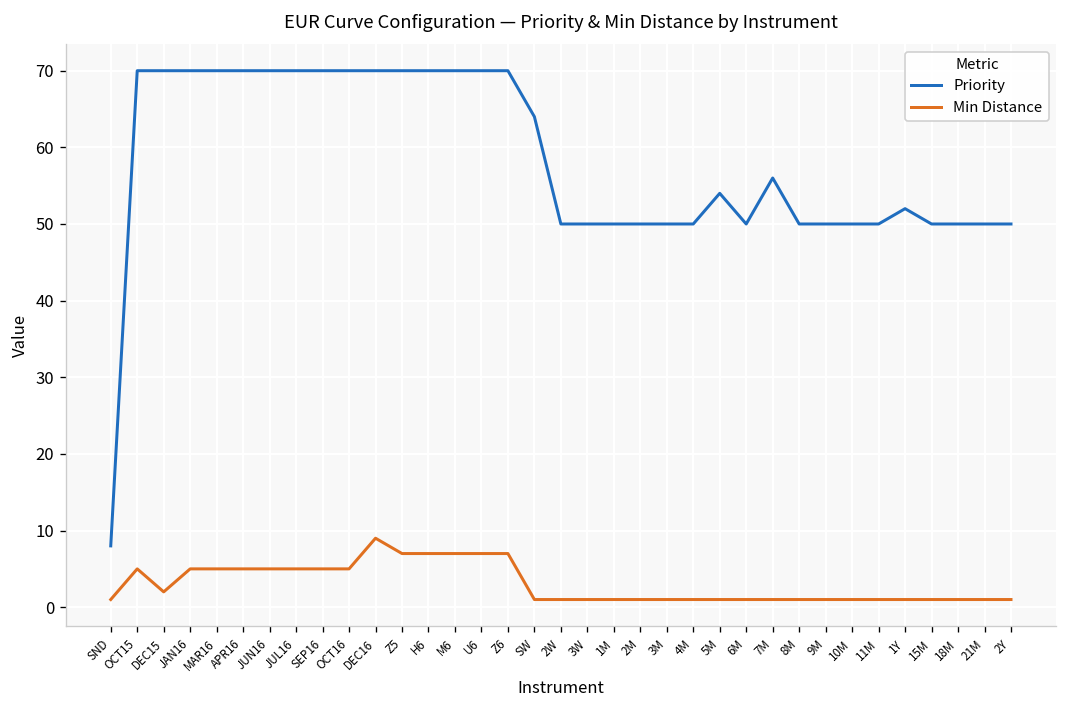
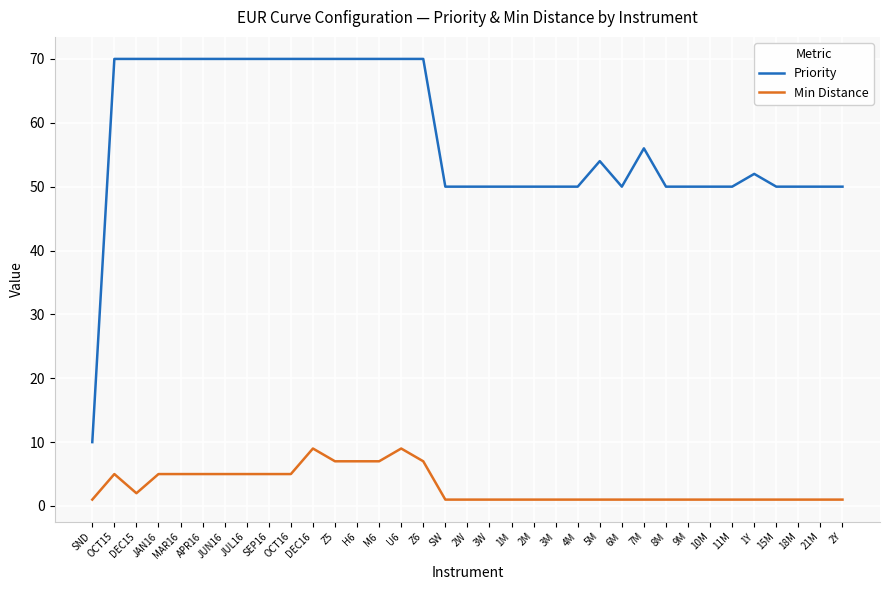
  {
    "Priority": {
-     "SND": 8,
+     "SND": 10,
      "OCT15": 70,
      "DEC15": 70,
      "JAN16": 70,
      "MAR16": 70,
      "APR16": 70,
      "JUN16": 70,
      "JUL16": 70,
      "SEP16": 70,
      "OCT16": 70,
      "DEC16": 70,
      "Z5": 70,
      "H6": 70,
      "M6": 70,
      "U6": 70,
      "Z6": 70,
-     "SW": 64,
+     "SW": 50,
      "2W": 50,
      "3W": 50,
      "1M": 50,
      "2M": 50,
      "3M": 50,
      "4M": 50,
      "5M": 54,
      "6M": 50,
      "7M": 56,
      "8M": 50,
      "9M": 50,
      "10M": 50,
      "11M": 50,
      "1Y": 52,
      "15M": 50,
      "18M": 50,
      "21M": 50,
      "2Y": 50
    },
    "Min Distance": {
      "SND": 1,
      "OCT15": 5,
      "DEC15": 2,
      "JAN16": 5,
      "MAR16": 5,
      "APR16": 5,
      "JUN16": 5,
      "JUL16": 5,
      "SEP16": 5,
      "OCT16": 5,
      "DEC16": 9,
      "Z5": 7,
      "H6": 7,
      "M6": 7,
-     "U6": 7,
+     "U6": 9,
      "Z6": 7,
      "SW": 1,
      "2W": 1,
      "3W": 1,
      "1M": 1,
      "2M": 1,
      "3M": 1,
      "4M": 1,
      "5M": 1,
      "6M": 1,
      "7M": 1,
      "8M": 1,
      "9M": 1,
      "10M": 1,
      "11M": 1,
      "1Y": 1,
      "15M": 1,
      "18M": 1,
      "21M": 1,
      "2Y": 1
    }
  }
